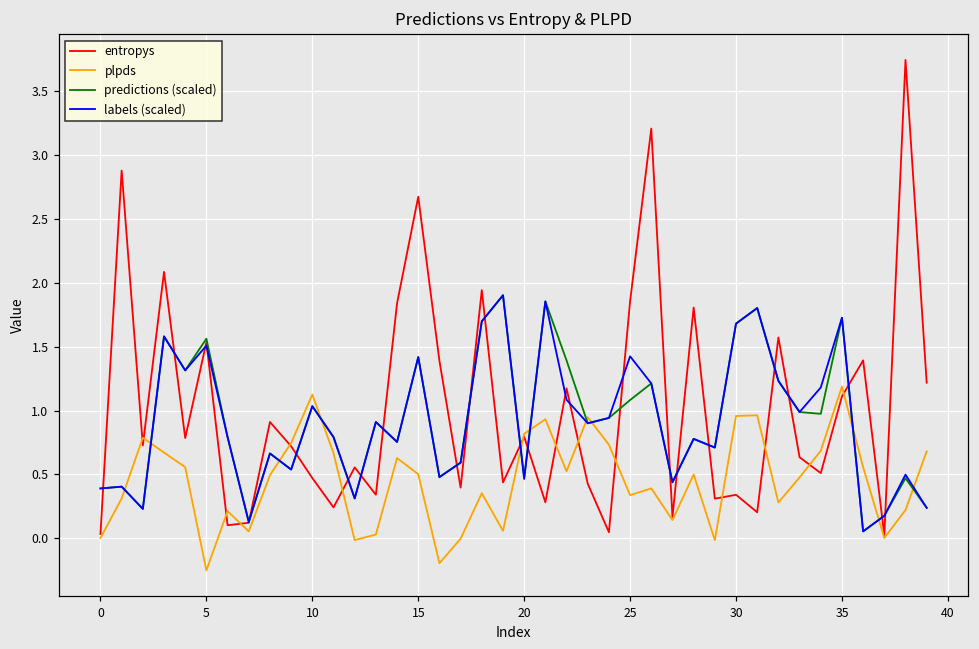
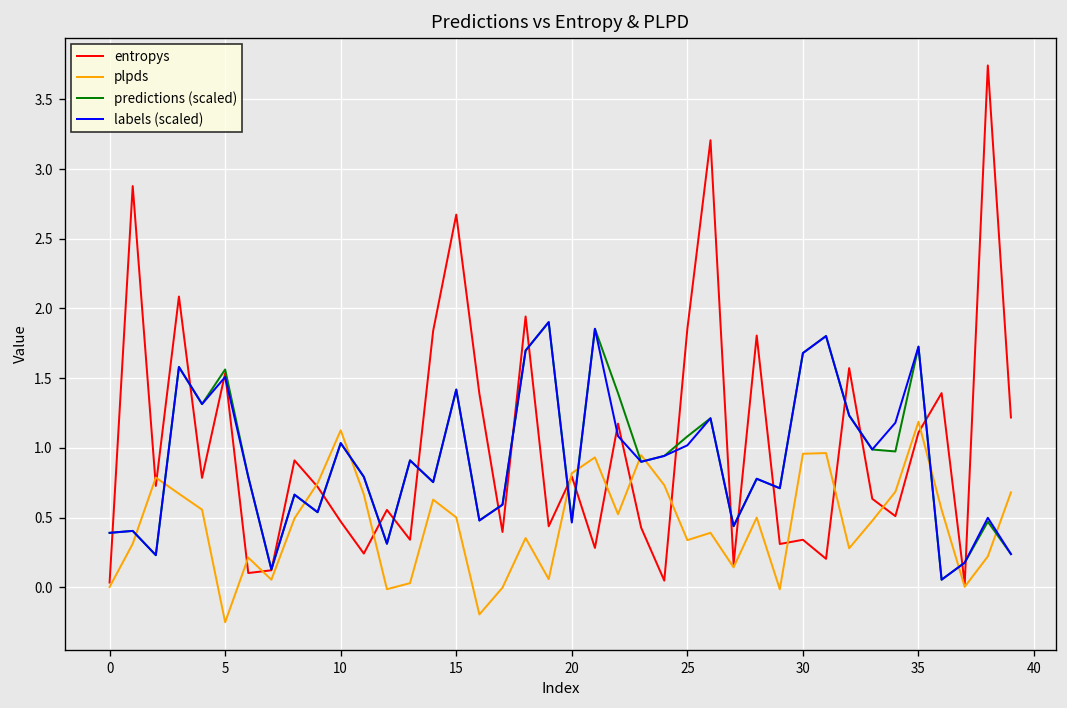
  {
    "entropys": {
      "0": 0.03,
      "5": 1.53,
      "10": 0.47,
      "15": 2.67,
      "20": 0.79,
      "25": 1.85,
      "30": 0.34,
      "35": 1.11
    },
    "plpds": {
      "0": 0.00,
      "5": -0.25,
      "10": 1.13,
      "15": 0.50,
      "20": 0.82,
      "25": 0.34,
      "30": 0.96,
      "35": 1.19
    },
    "predictions (scaled)": {
      "5": 1.56,
      "25": 1.08
    },
    "labels (scaled)": {
      "5": 1.51,
-     "25": 1.42
+     "25": 1.02
    }
  }
